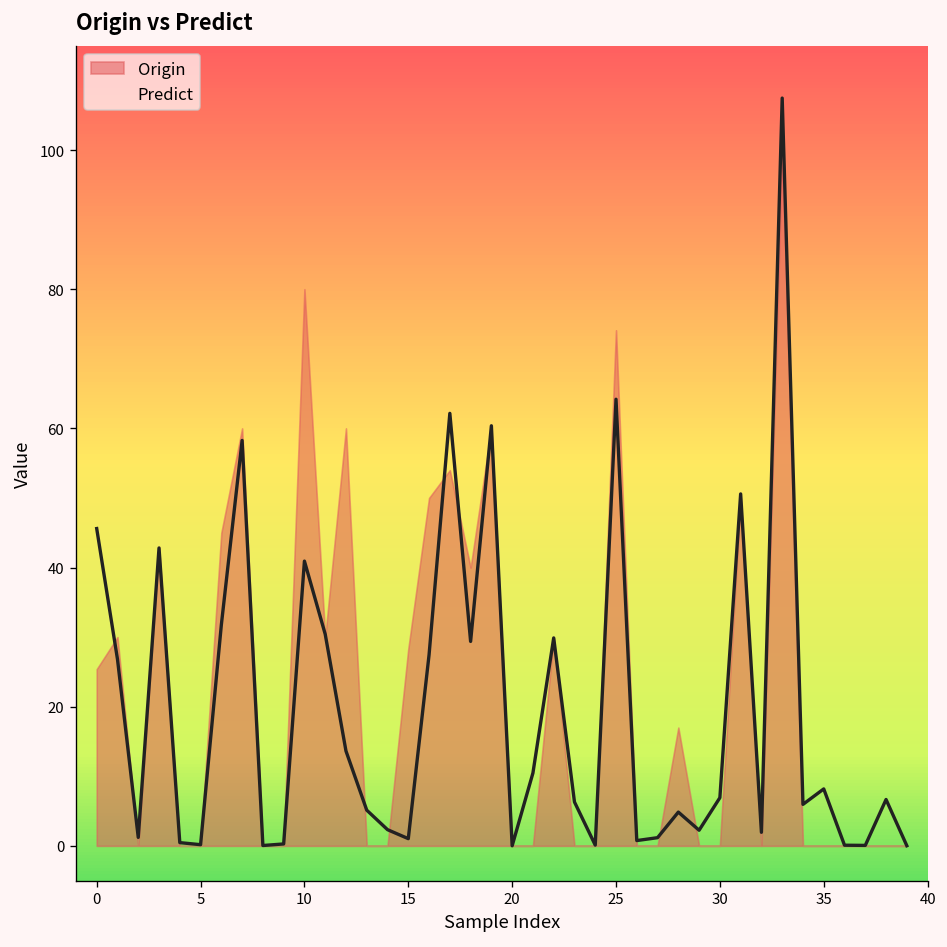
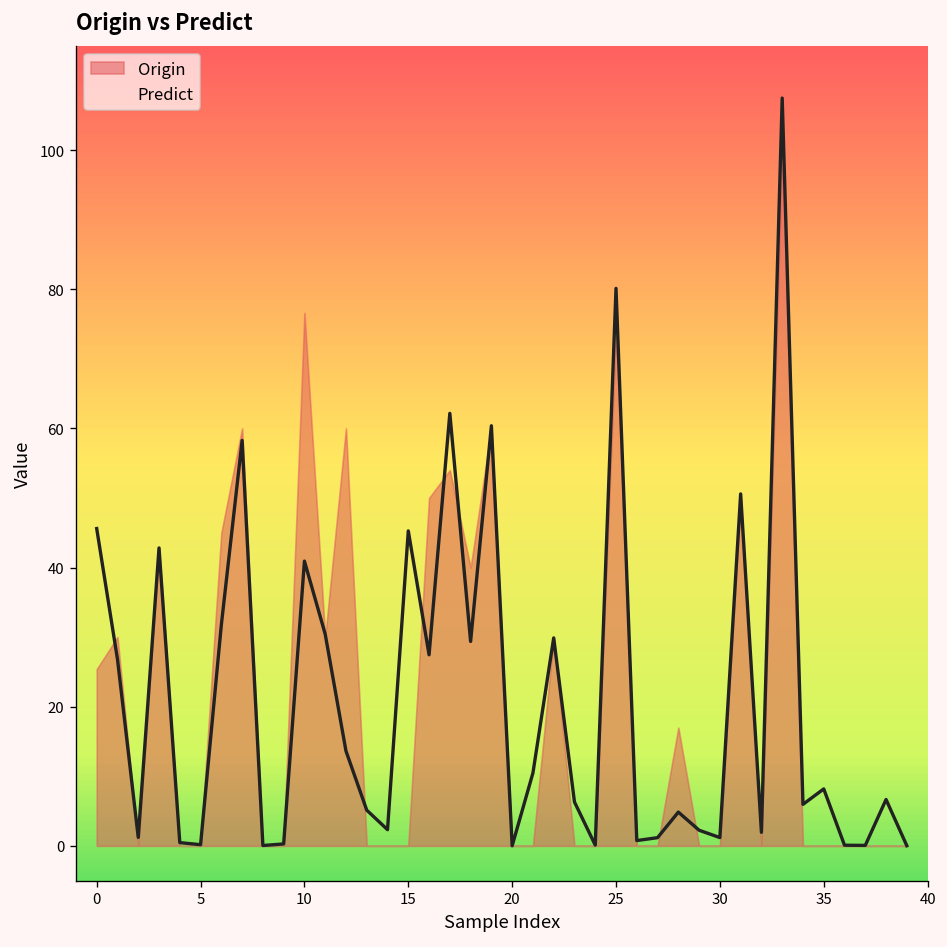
  {
    "Origin": {
      "0": 25,
-     "10": 80,
-     "15": 28,
+     "10": 77,
+     "15": 0,
      "25": 74,
      "30": 0,
      "35": 0
    },
    "Predict": {
      "0": 46,
      "10": 41,
-     "15": 1,
-     "25": 64,
-     "30": 7,
+     "15": 45,
+     "25": 80,
+     "30": 1,
      "35": 8
    }
  }
